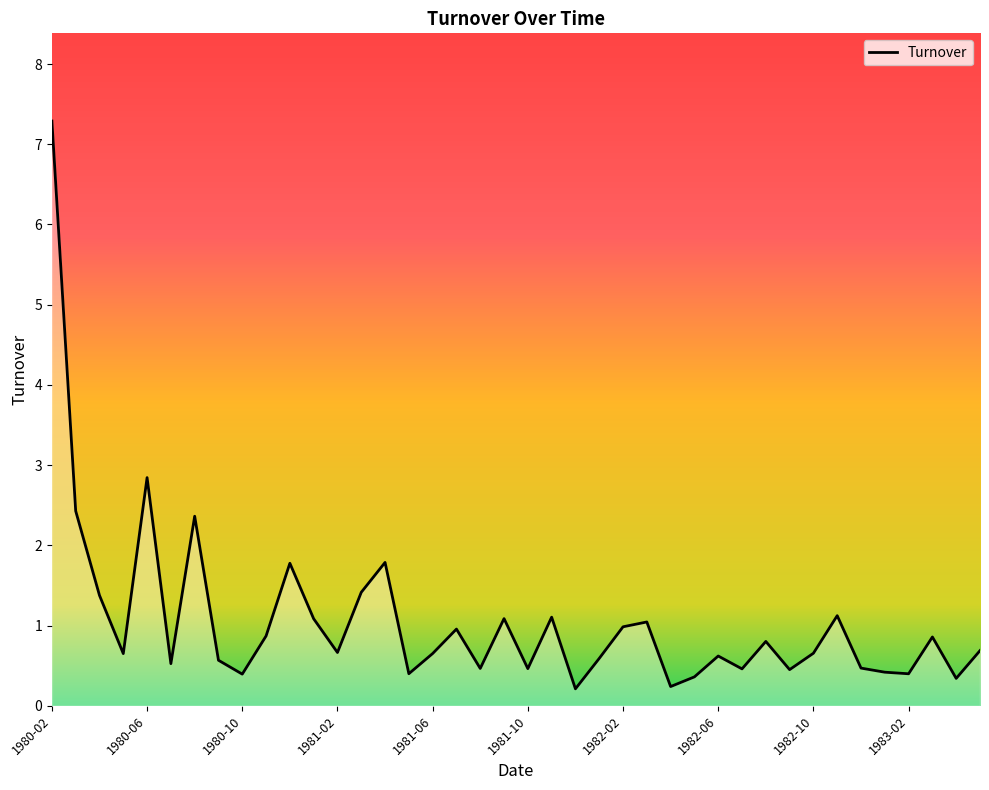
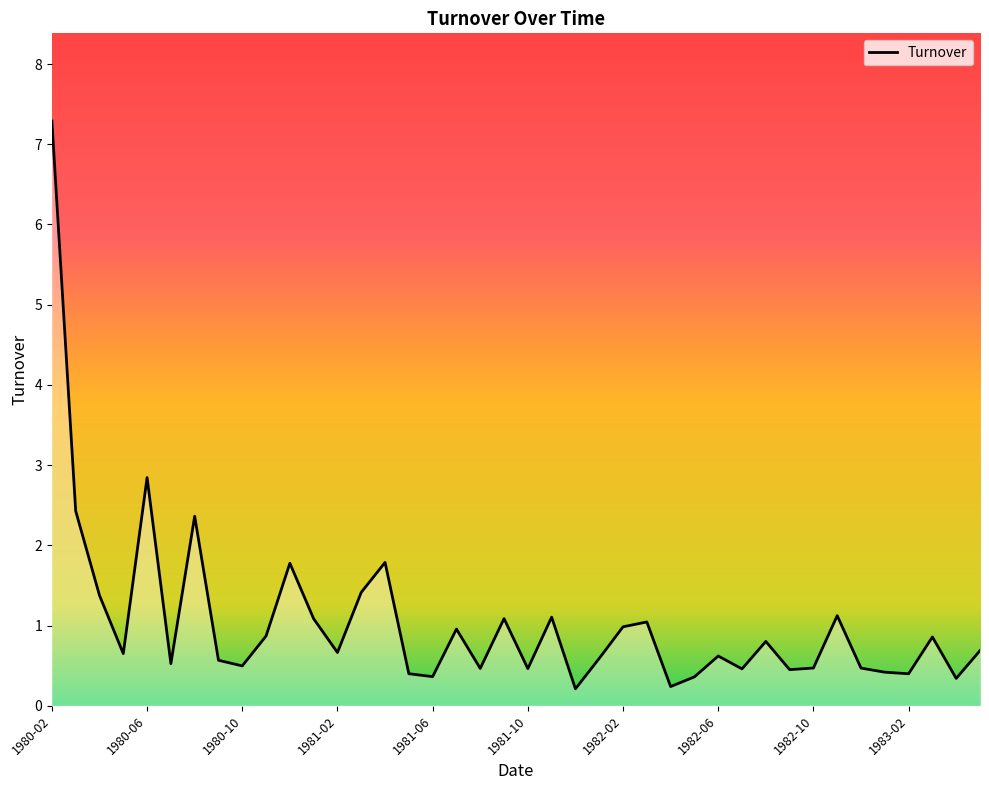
  {
    "1980-02": 7.3,
    "1980-06": 2.8,
-   "1980-10": 0.4,
+   "1980-10": 0.5,
    "1981-02": 0.7,
-   "1981-06": 0.7,
+   "1981-06": 0.4,
    "1981-10": 0.5,
    "1982-02": 1.0,
    "1982-06": 0.6,
-   "1982-10": 0.7,
+   "1982-10": 0.5,
    "1983-02": 0.4
  }
